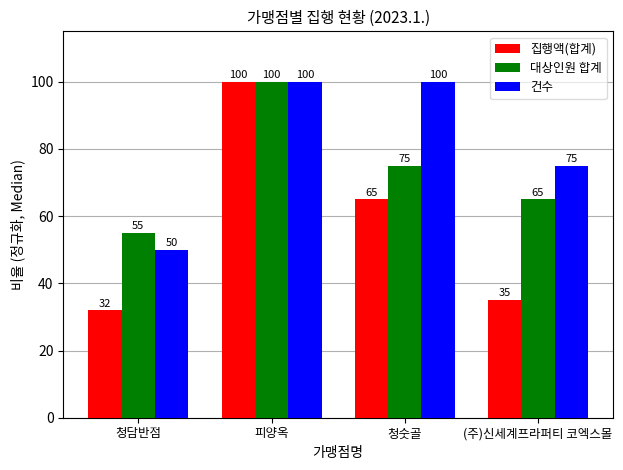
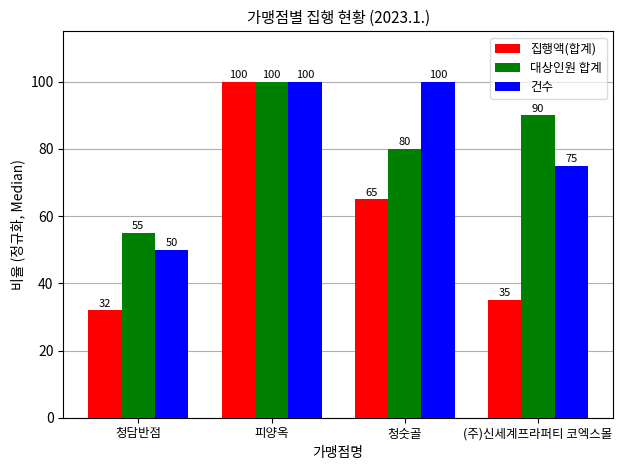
  {
    "집행액(합계)": {
      "청담반점": 32,
      "피양옥": 100,
      "청숫골": 65,
      "(주)신세계프라퍼티 코엑스몰": 35
    },
    "대상인원 합계": {
      "청담반점": 55,
      "피양옥": 100,
-     "청숫골": 75,
-     "(주)신세계프라퍼티 코엑스몰": 65
+     "청숫골": 80,
+     "(주)신세계프라퍼티 코엑스몰": 90
    },
    "건수": {
      "청담반점": 50,
      "피양옥": 100,
      "청숫골": 100,
      "(주)신세계프라퍼티 코엑스몰": 75
    }
  }
